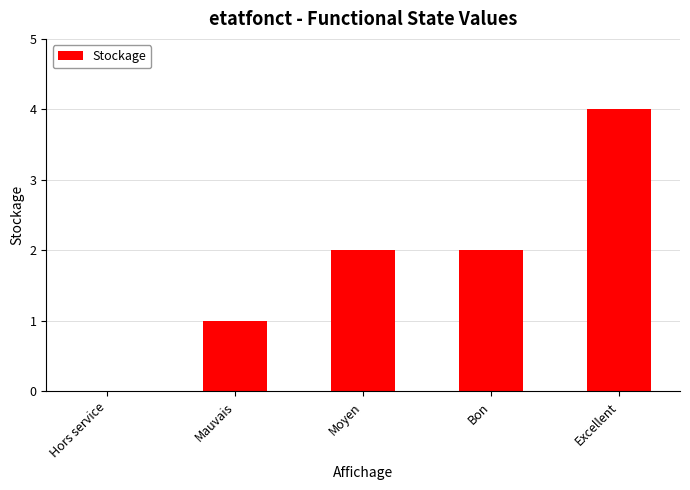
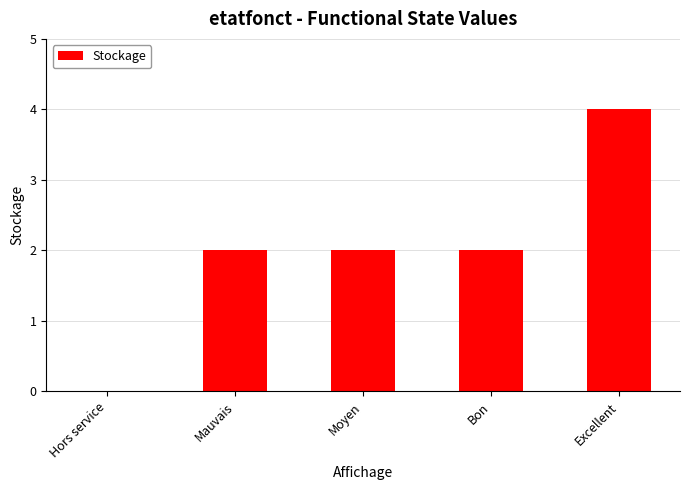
  {
    "Hors service": 0,
-   "Mauvais": 1,
+   "Mauvais": 2,
    "Moyen": 2,
    "Bon": 2,
    "Excellent": 4
  }
